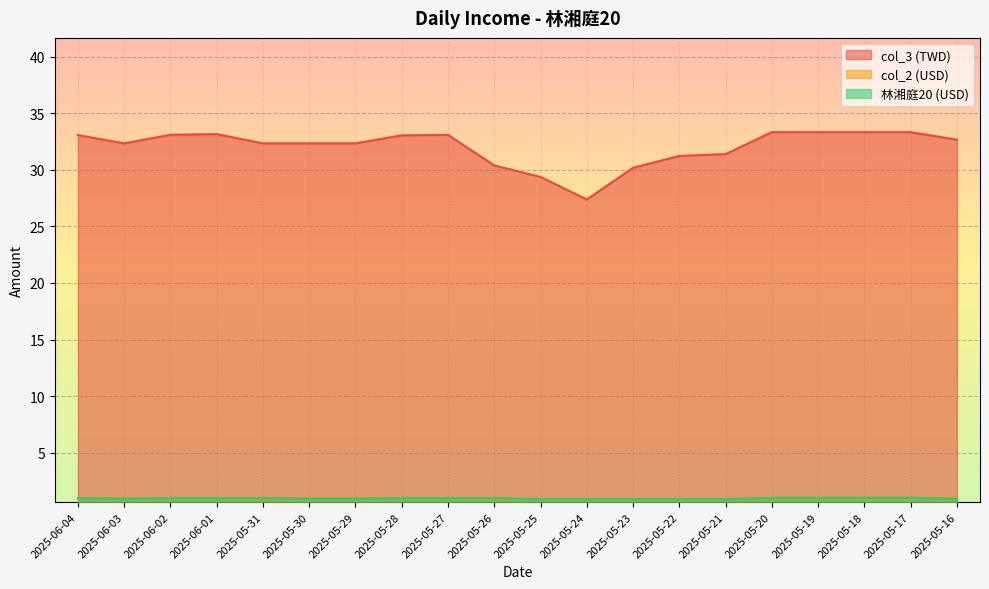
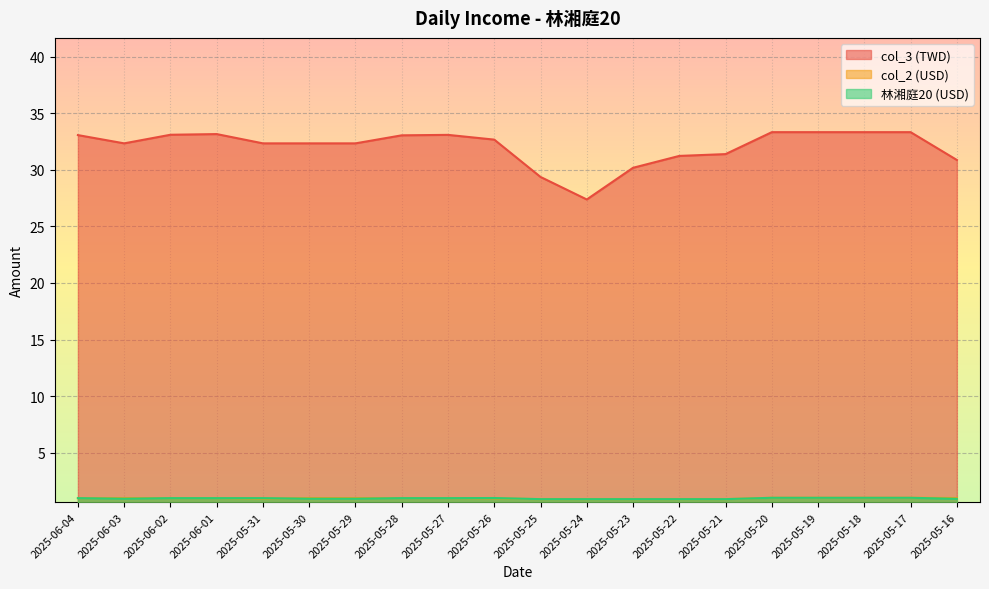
  {
    "col_3 (TWD)": {
      "2025-06-04": 33.1,
      "2025-06-03": 32.3,
      "2025-06-02": 33.1,
      "2025-06-01": 33.2,
      "2025-05-31": 32.3,
      "2025-05-30": 32.3,
      "2025-05-29": 32.3,
      "2025-05-28": 33.1,
      "2025-05-27": 33.1,
-     "2025-05-26": 30.4,
+     "2025-05-26": 32.7,
      "2025-05-25": 29.4,
      "2025-05-24": 27.4,
      "2025-05-23": 30.2,
      "2025-05-22": 31.2,
      "2025-05-21": 31.4,
      "2025-05-20": 33.3,
      "2025-05-19": 33.3,
      "2025-05-18": 33.3,
      "2025-05-17": 33.3,
-     "2025-05-16": 32.7
+     "2025-05-16": 30.9
    }
  }
